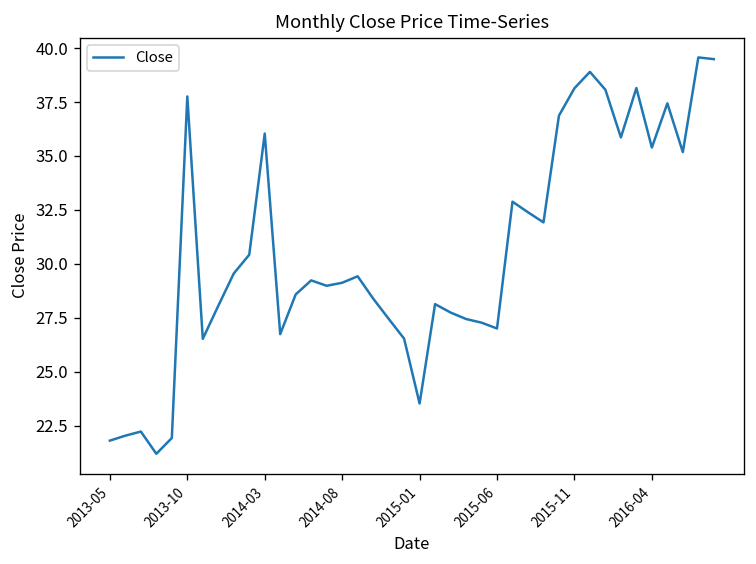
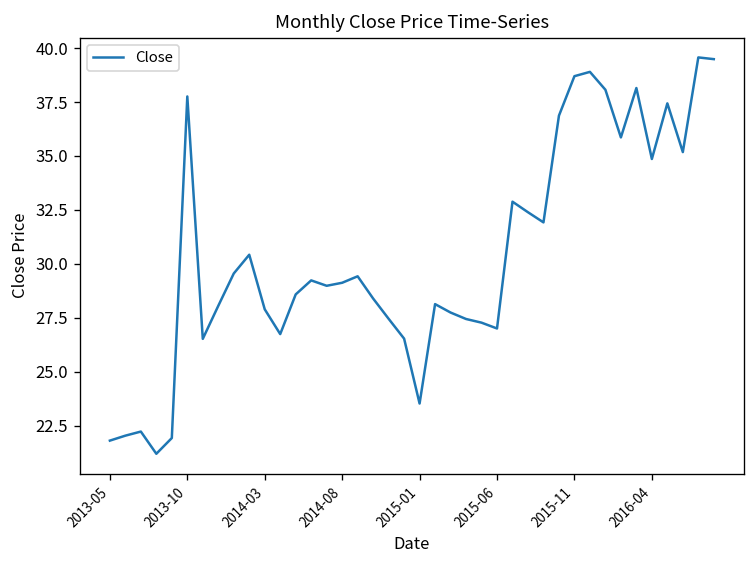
  {
    "2013-05": 21.8,
    "2013-10": 37.8,
-   "2014-03": 36.0,
+   "2014-03": 27.9,
    "2014-08": 29.1,
    "2015-01": 23.5,
    "2015-06": 27.0,
-   "2015-11": 38.1,
-   "2016-04": 35.4
+   "2015-11": 38.7,
+   "2016-04": 34.9
  }
